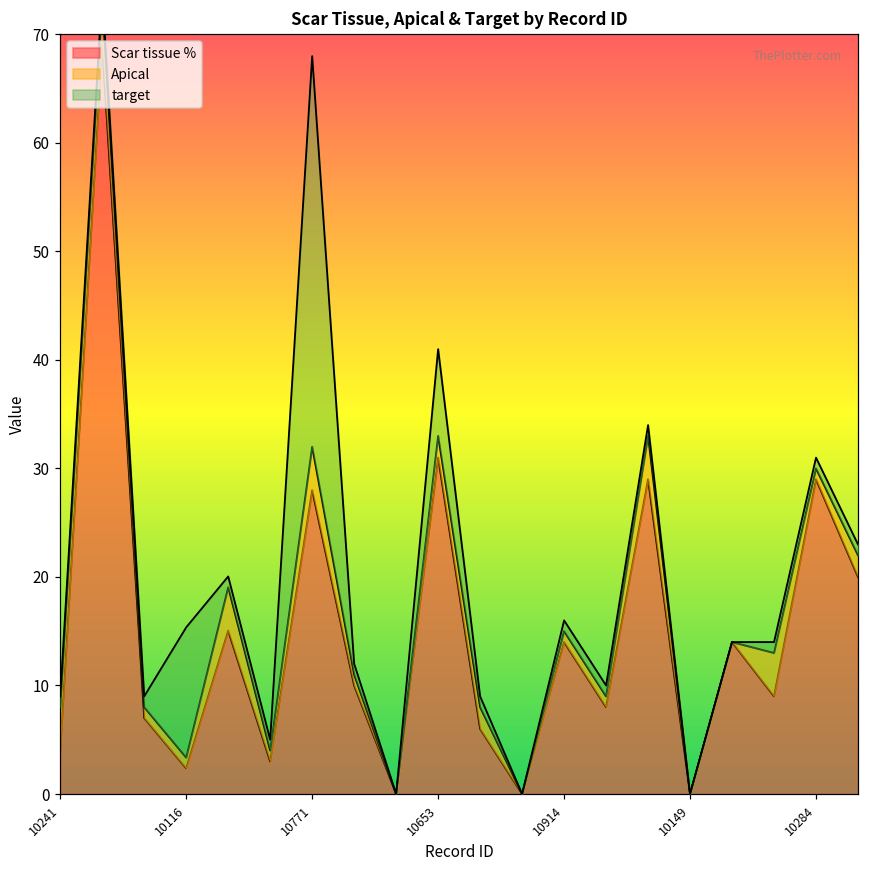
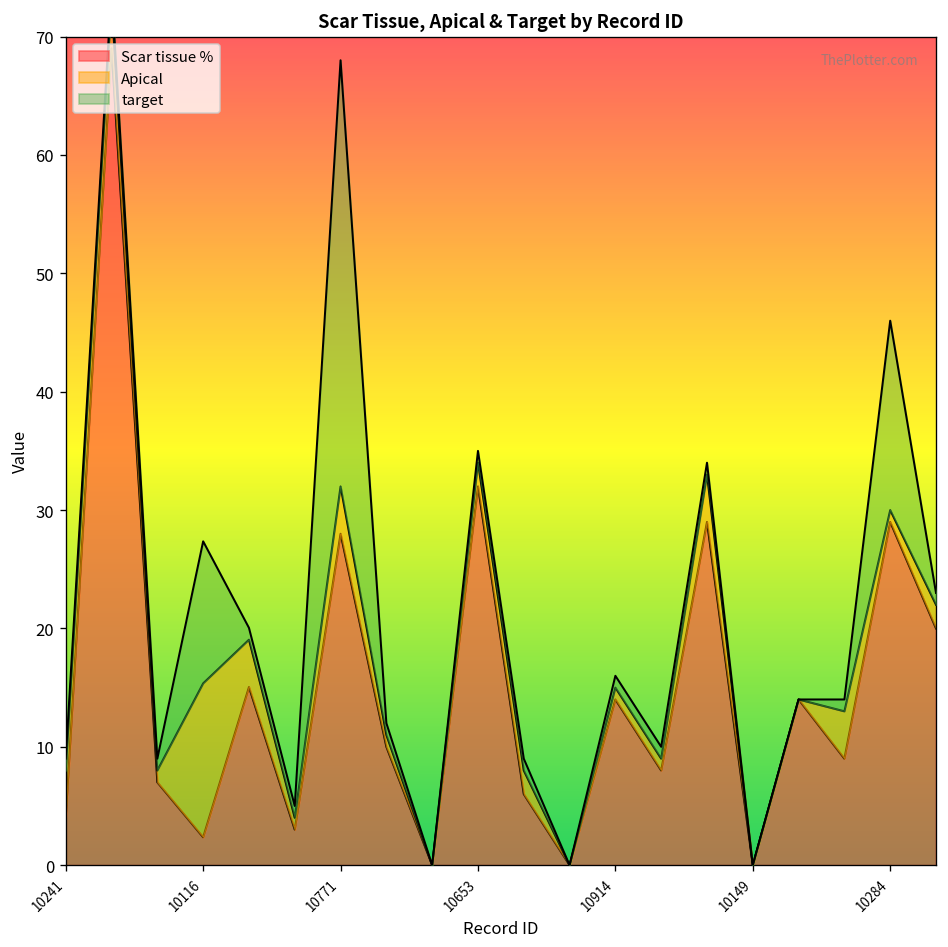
  {
    "Scar tissue %": {
      "10241": 4,
      "10116": 2,
      "10771": 28,
-     "10653": 31,
+     "10653": 32,
      "10914": 14,
      "10284": 29
    },
    "Apical": {
      "10241": 4,
-     "10116": 1,
+     "10116": 13,
      "10771": 4,
      "10653": 2,
      "10914": 1,
      "10284": 1
    },
    "target": {
      "10241": 1,
      "10116": 12,
      "10771": 36,
-     "10653": 8,
+     "10653": 1,
      "10914": 1,
-     "10284": 1
+     "10284": 16
    }
  }
